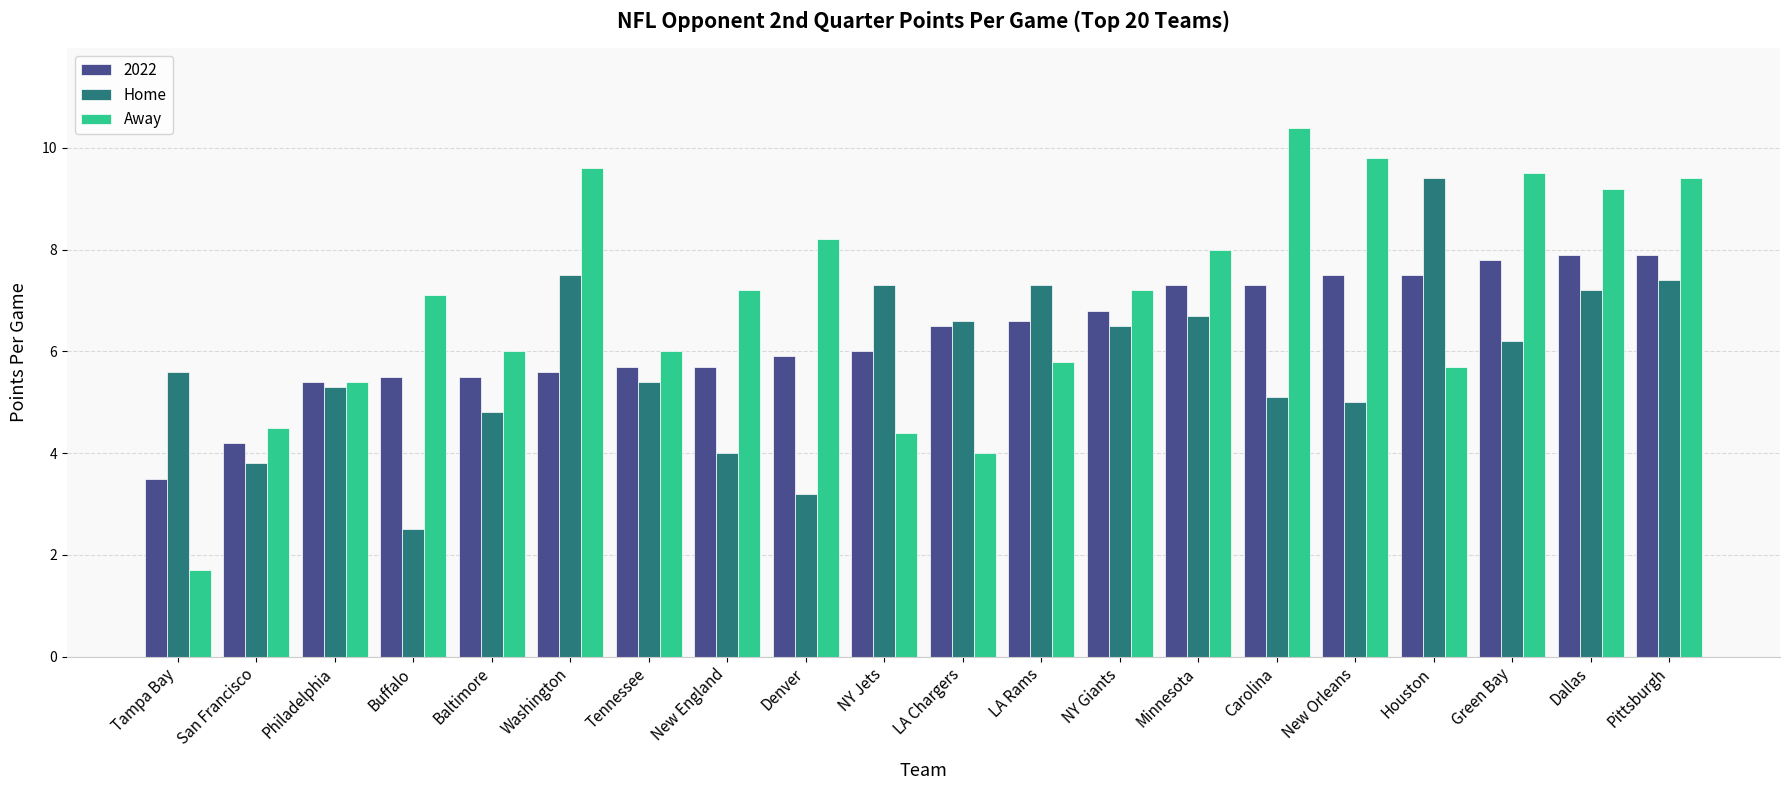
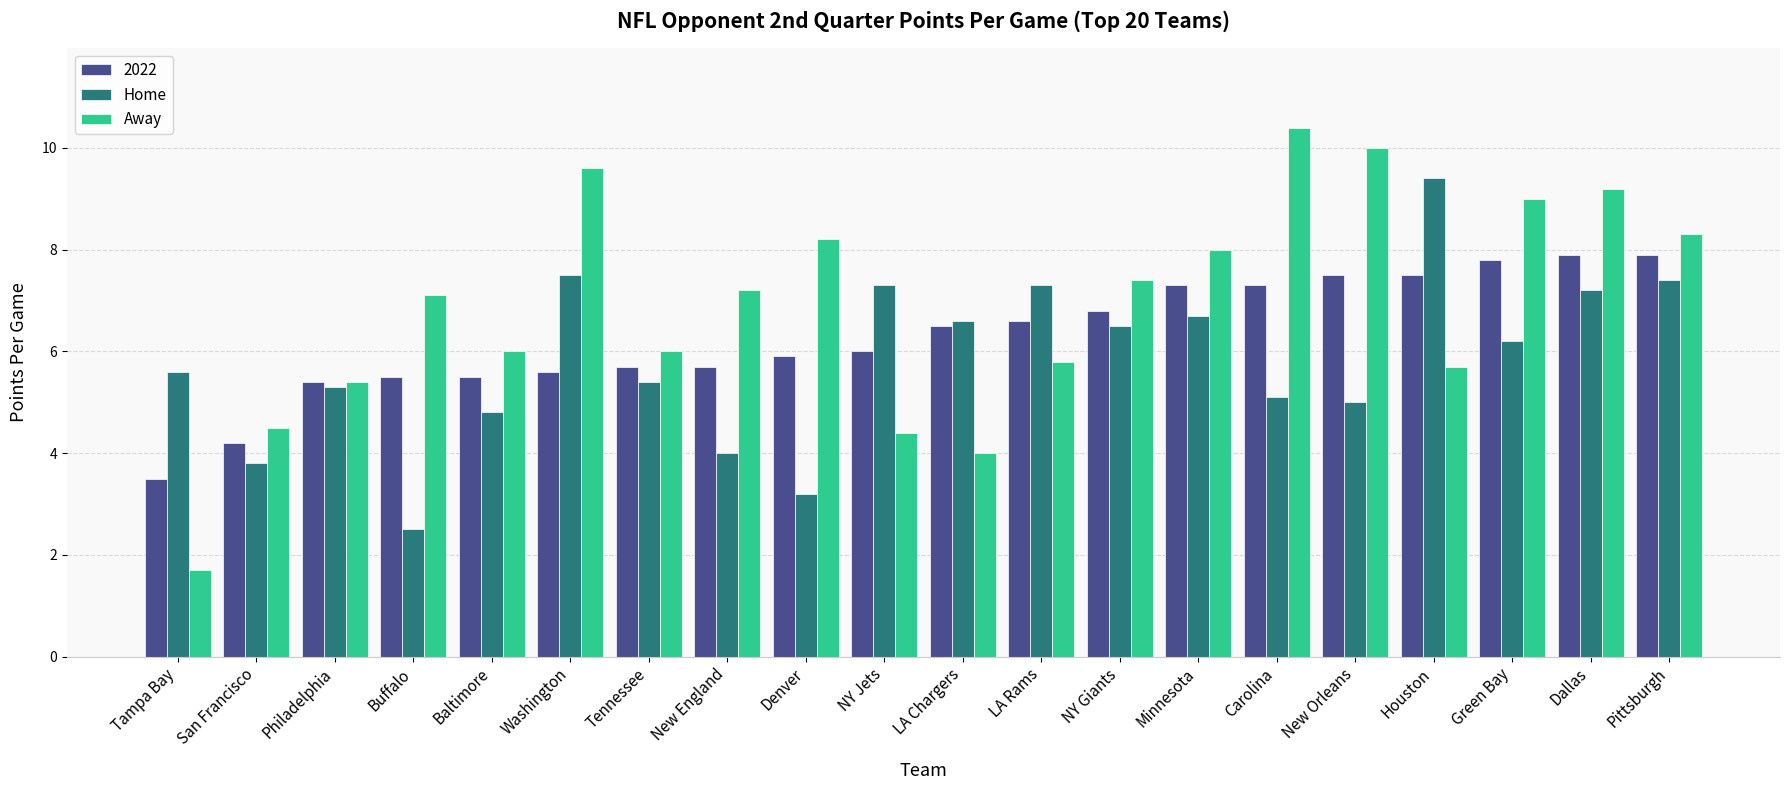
  {
    "Away": {
      "Tampa Bay": 1.7,
      "San Francisco": 4.5,
      "Philadelphia": 5.4,
      "Buffalo": 7.1,
      "Baltimore": 6.0,
      "Washington": 9.6,
      "Tennessee": 6.0,
      "New England": 7.2,
      "Denver": 8.2,
      "NY Jets": 4.4,
      "LA Chargers": 4.0,
      "LA Rams": 5.8,
-     "NY Giants": 7.2,
+     "NY Giants": 7.4,
      "Minnesota": 8.0,
      "Carolina": 10.4,
-     "New Orleans": 9.8,
+     "New Orleans": 10.0,
      "Houston": 5.7,
-     "Green Bay": 9.5,
+     "Green Bay": 9.0,
      "Dallas": 9.2,
-     "Pittsburgh": 9.4
+     "Pittsburgh": 8.3
    }
  }
